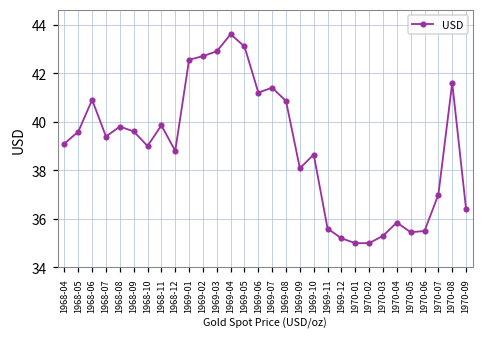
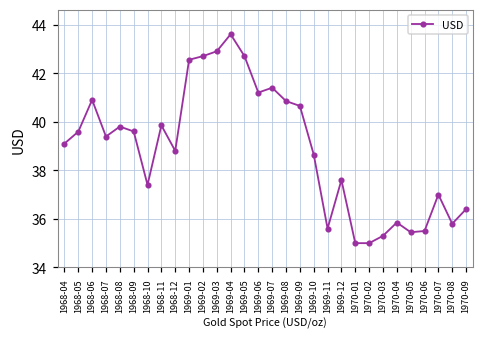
  {
    "1968-04": 39.1,
    "1968-05": 39.6,
    "1968-06": 40.9,
    "1968-07": 39.4,
    "1968-08": 39.8,
    "1968-09": 39.6,
-   "1968-10": 39.0,
+   "1968-10": 37.4,
    "1968-11": 39.9,
    "1968-12": 38.8,
    "1969-01": 42.6,
    "1969-02": 42.7,
    "1969-03": 42.9,
    "1969-04": 43.6,
-   "1969-05": 43.1,
+   "1969-05": 42.7,
    "1969-06": 41.2,
    "1969-07": 41.4,
    "1969-08": 40.9,
-   "1969-09": 38.1,
+   "1969-09": 40.7,
    "1969-10": 38.7,
    "1969-11": 35.6,
-   "1969-12": 35.2,
+   "1969-12": 37.6,
    "1970-01": 35.0,
    "1970-02": 35.0,
    "1970-03": 35.3,
    "1970-04": 35.9,
    "1970-05": 35.5,
    "1970-06": 35.5,
    "1970-07": 37.0,
-   "1970-08": 41.6,
+   "1970-08": 35.8,
    "1970-09": 36.4
  }
